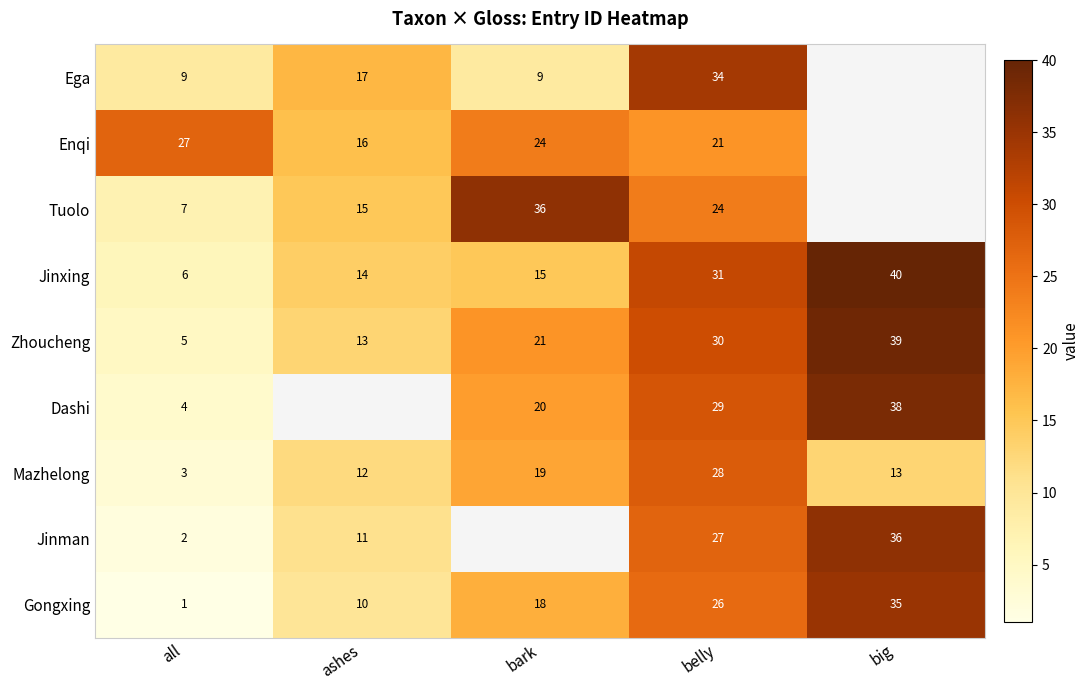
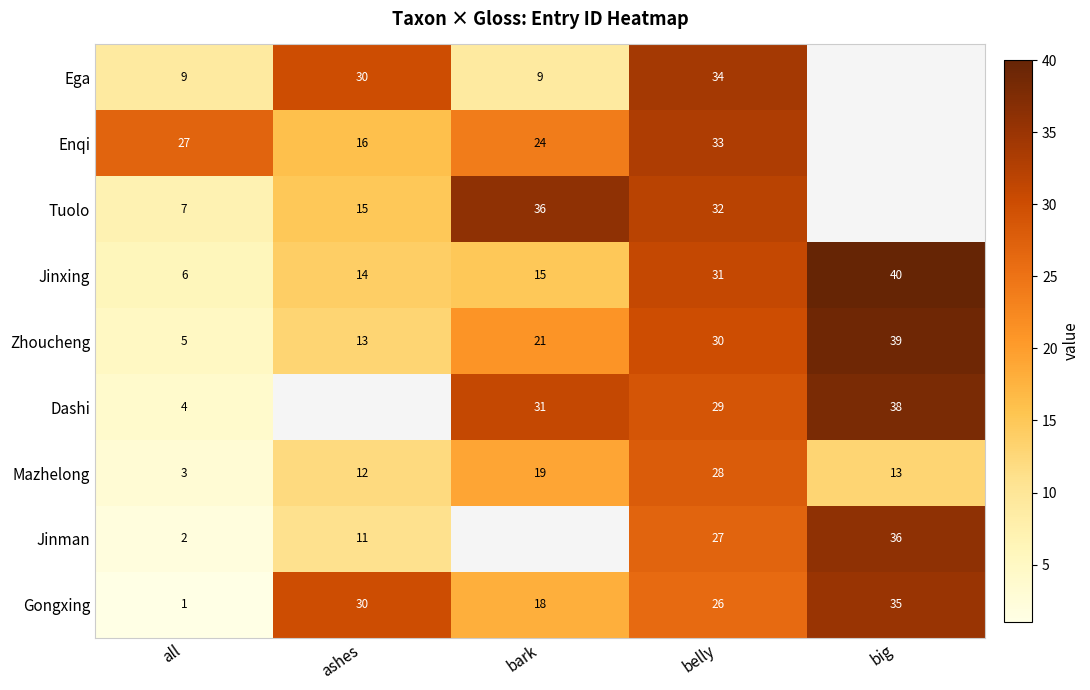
  {
    "Ega": {
      "all": 9,
-     "ashes": 17,
+     "ashes": 30,
      "bark": 9,
      "belly": 34
    },
    "Enqi": {
      "all": 27,
      "ashes": 16,
      "bark": 24,
-     "belly": 21
+     "belly": 33
    },
    "Tuolo": {
      "all": 7,
      "ashes": 15,
      "bark": 36,
-     "belly": 24
+     "belly": 32
    },
    "Jinxing": {
      "all": 6,
      "ashes": 14,
      "bark": 15,
      "belly": 31,
      "big": 40
    },
    "Zhoucheng": {
      "all": 5,
      "ashes": 13,
      "bark": 21,
      "belly": 30,
      "big": 39
    },
    "Dashi": {
      "all": 4,
-     "bark": 20,
+     "bark": 31,
      "belly": 29,
      "big": 38
    },
    "Mazhelong": {
      "all": 3,
      "ashes": 12,
      "bark": 19,
      "belly": 28,
      "big": 13
    },
    "Jinman": {
      "all": 2,
      "ashes": 11,
      "belly": 27,
      "big": 36
    },
    "Gongxing": {
      "all": 1,
-     "ashes": 10,
+     "ashes": 30,
      "bark": 18,
      "belly": 26,
      "big": 35
    }
  }
